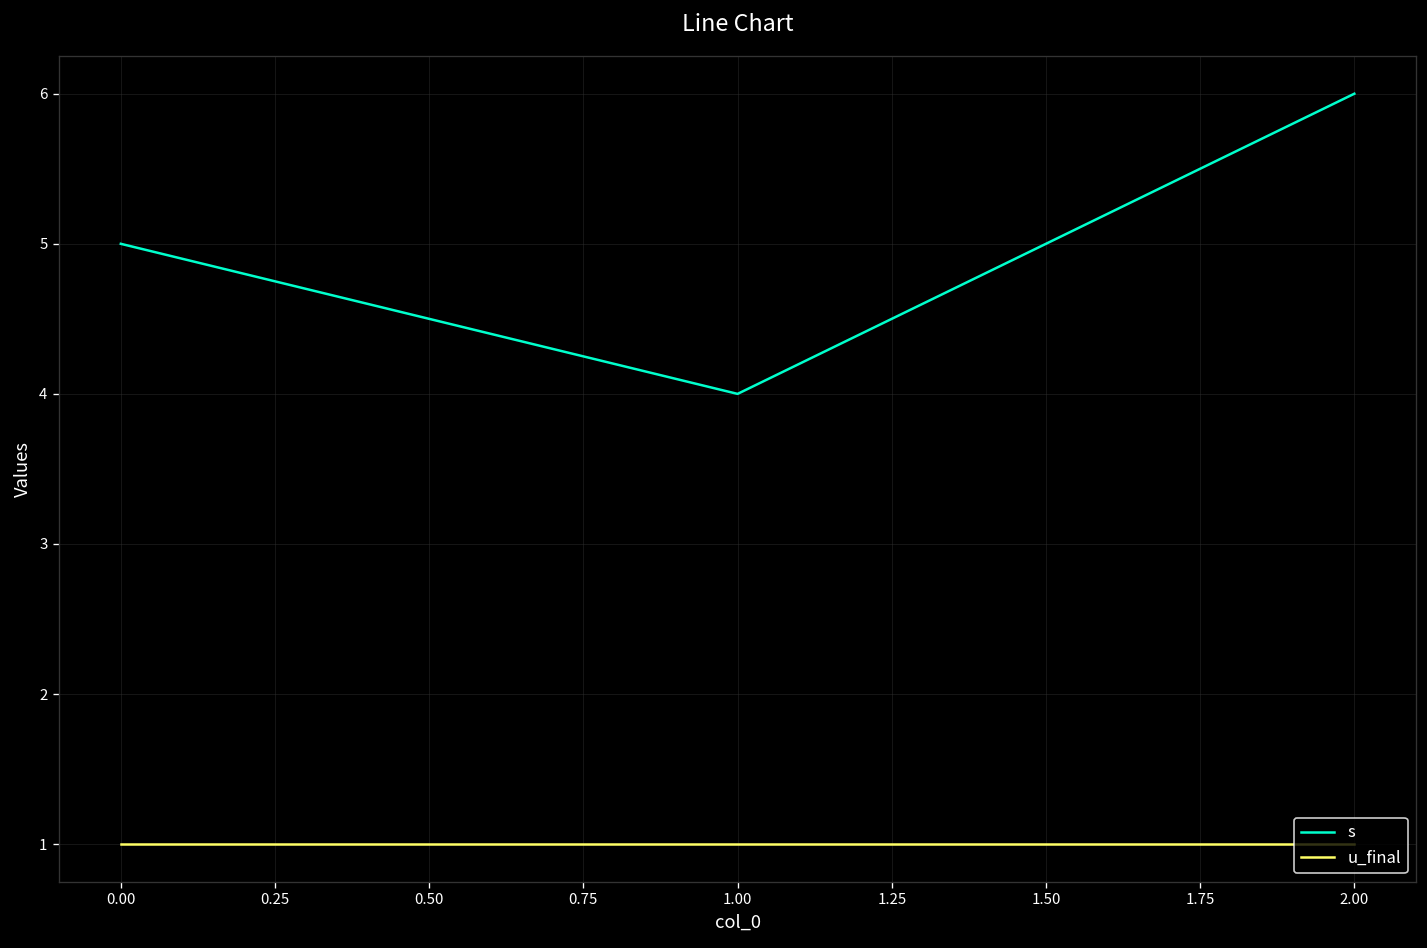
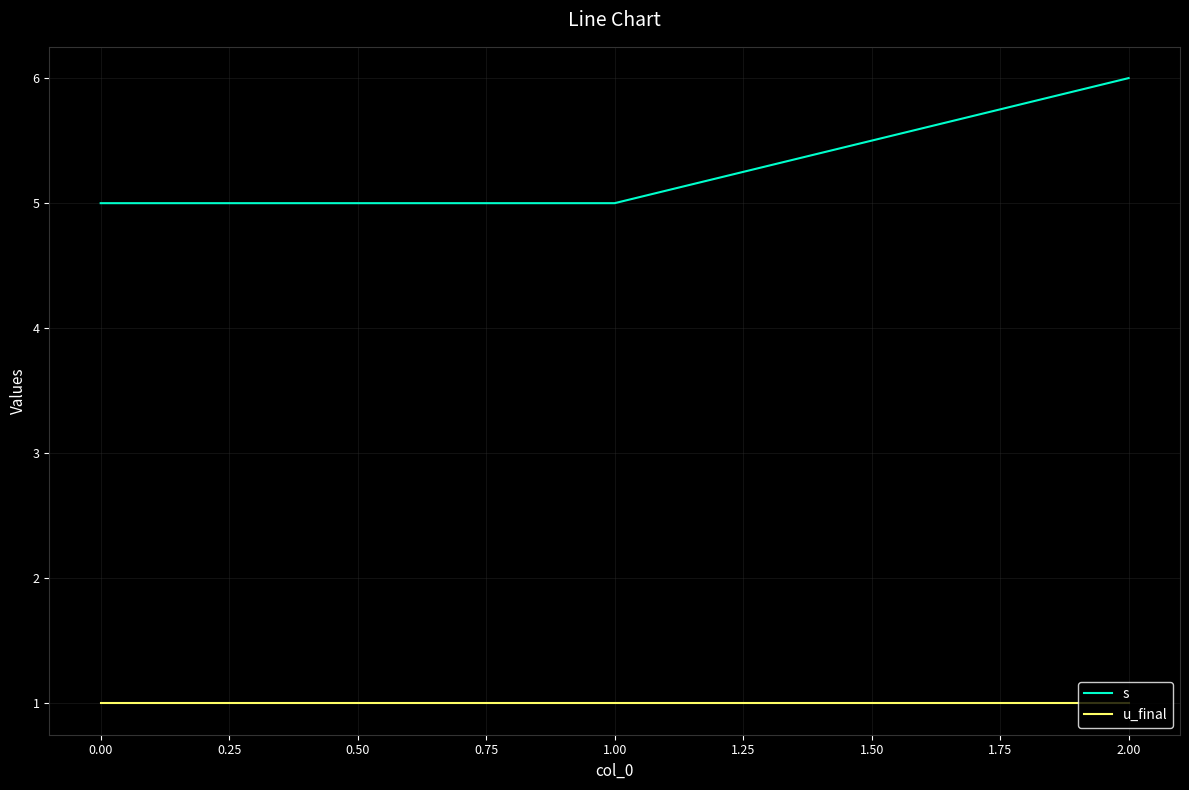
  {
    "s": {
      "0.00": 5,
-     "1.00": 4,
+     "1.00": 5,
      "2.00": 6
    },
    "u_final": {
      "0.00": 1,
      "1.00": 1
    }
  }
